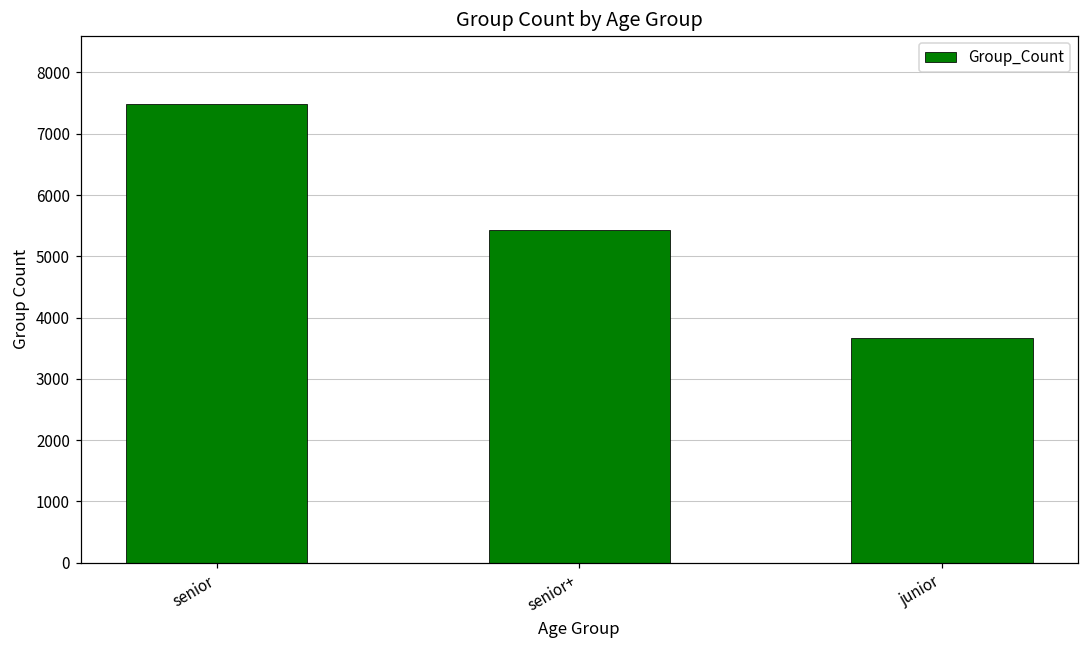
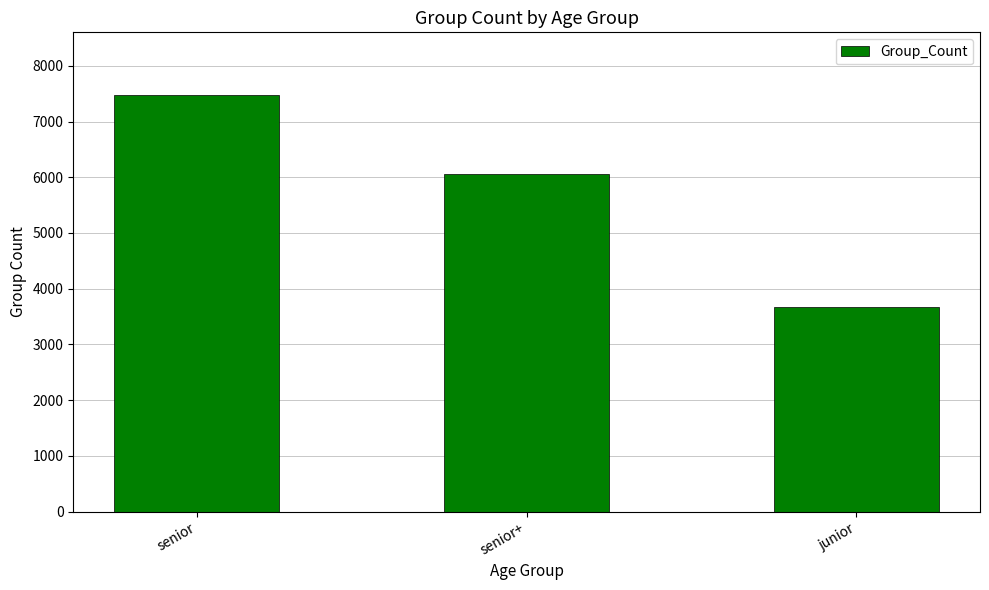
  {
    "senior": 7500,
-   "senior+": 5400,
+   "senior+": 6100,
    "junior": 3700
  }
